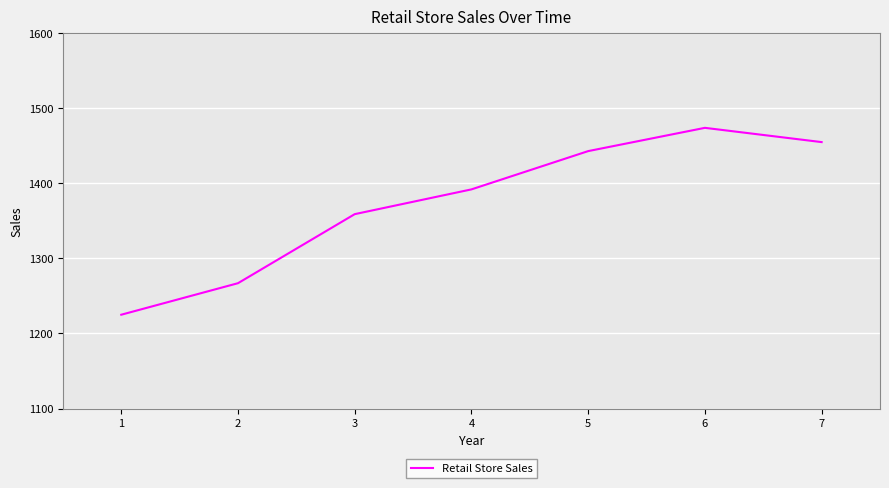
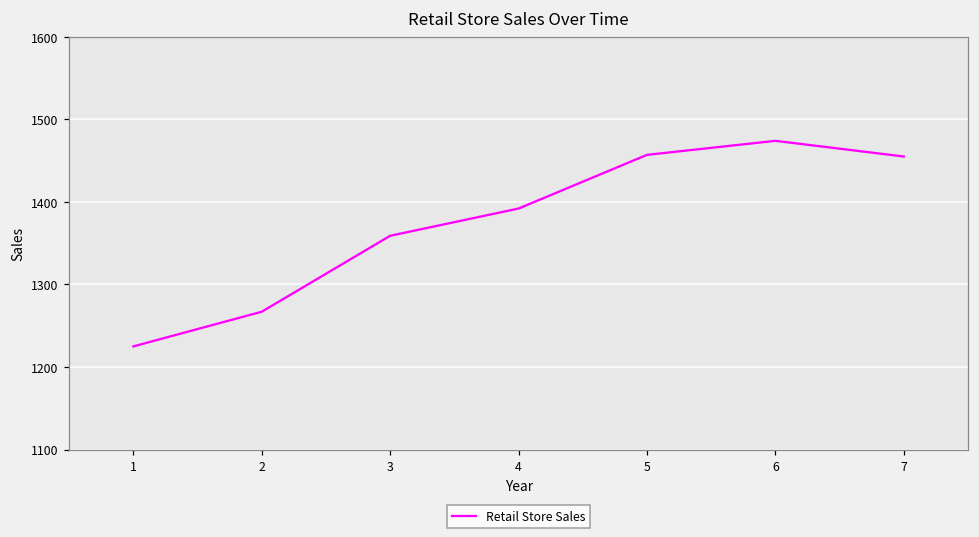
  {
    "1": 1230,
    "2": 1270,
    "3": 1360,
    "4": 1390,
-   "5": 1440,
+   "5": 1460,
    "6": 1470,
    "7": 1460
  }
